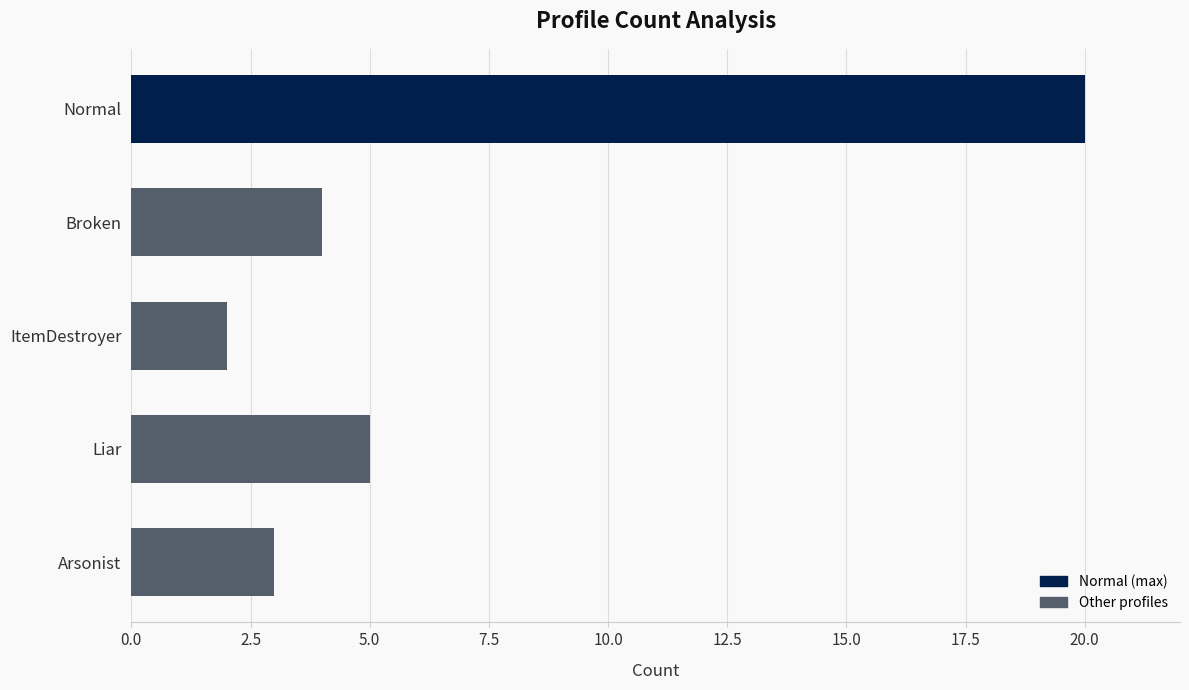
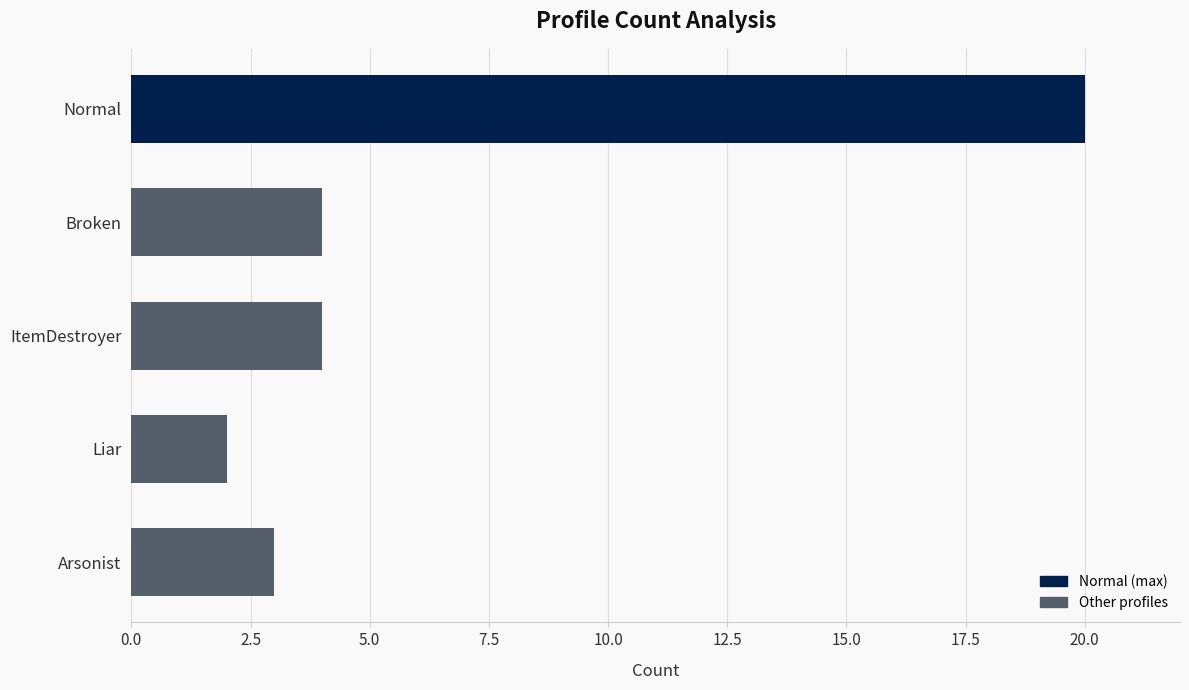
  {
    "Normal": 20,
    "Broken": 4,
-   "ItemDestroyer": 2,
-   "Liar": 5,
+   "ItemDestroyer": 4,
+   "Liar": 2,
    "Arsonist": 3
  }
